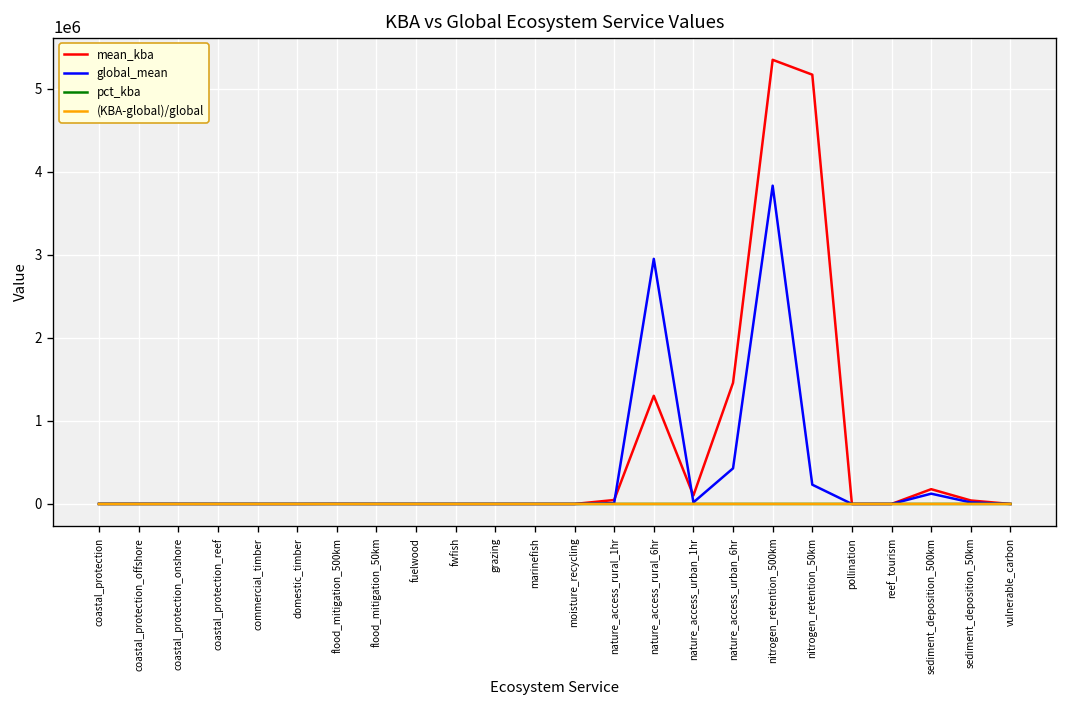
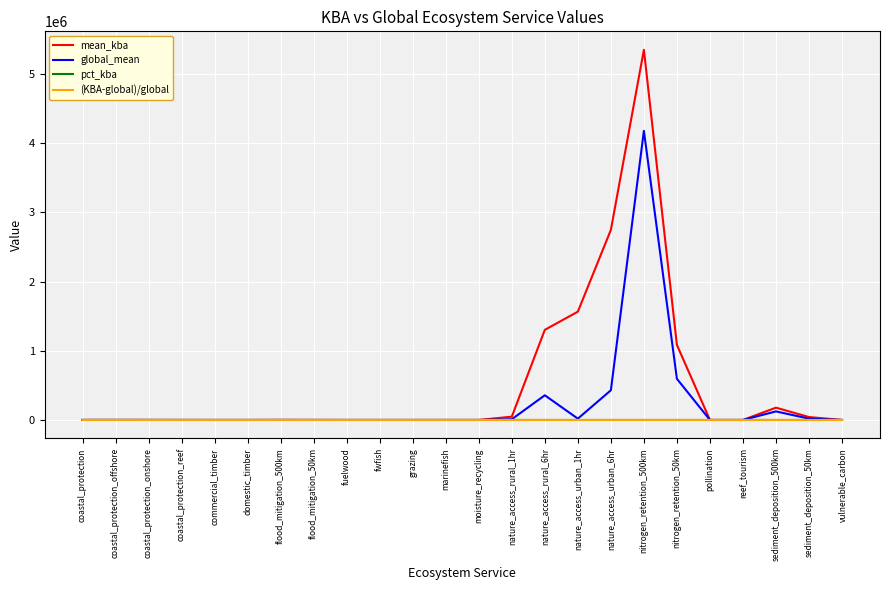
  {
    "mean_kba": {
      "nature_access_rural_6hr": 1300000,
-     "nature_access_urban_1hr": 100000,
-     "nature_access_urban_6hr": 1500000,
+     "nature_access_urban_1hr": 1600000,
+     "nature_access_urban_6hr": 2700000,
      "nitrogen_retention_500km": 5300000,
-     "nitrogen_retention_50km": 5200000,
+     "nitrogen_retention_50km": 1100000,
      "sediment_deposition_500km": 200000
    },
    "global_mean": {
-     "nature_access_rural_6hr": 3000000,
+     "nature_access_rural_6hr": 400000,
      "nature_access_urban_6hr": 400000,
-     "nitrogen_retention_500km": 3800000,
-     "nitrogen_retention_50km": 200000,
+     "nitrogen_retention_500km": 4200000,
+     "nitrogen_retention_50km": 600000,
      "sediment_deposition_500km": 100000
    },
    "(KBA-global)/global": {
      "nature_access_rural_6hr": 0,
      "nature_access_urban_6hr": 0,
      "nitrogen_retention_500km": 0,
      "nitrogen_retention_50km": 0,
      "sediment_deposition_500km": 0
    }
  }
